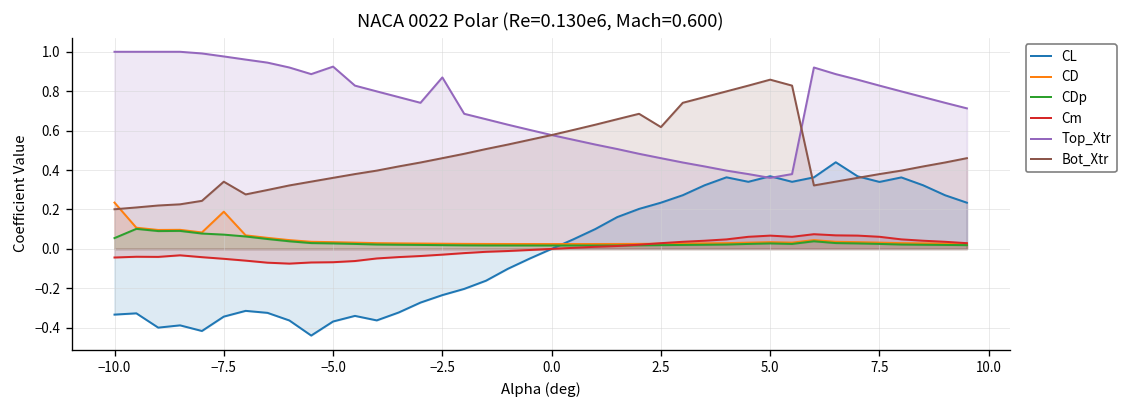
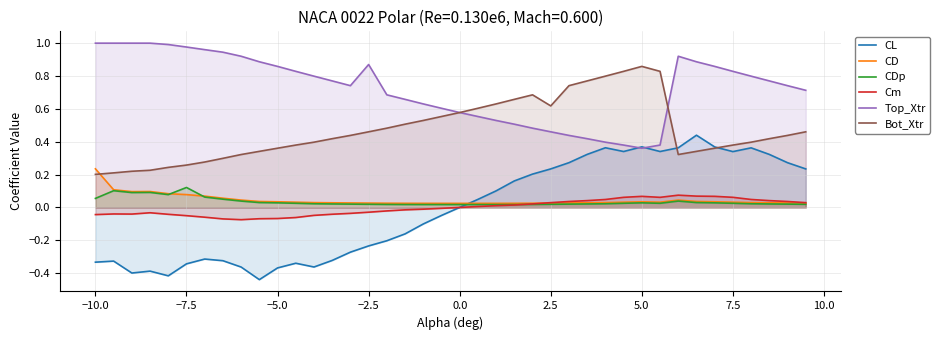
  {
    "CD": {
      "−10.0": 0.23,
-     "−7.5": 0.19
+     "−7.5": 0.08
    },
    "CDp": {
      "−10.0": 0.05,
-     "−7.5": 0.07
+     "−7.5": 0.12
    },
    "Top_Xtr": {
      "−10.0": 1.00,
      "−7.5": 0.98,
-     "−5.0": 0.92,
+     "−5.0": 0.86,
      "−2.5": 0.87,
      "2.5": 0.46,
      "7.5": 0.83
    },
    "Bot_Xtr": {
      "−10.0": 0.20,
-     "−7.5": 0.34,
+     "−7.5": 0.26,
      "−5.0": 0.36,
      "−2.5": 0.46,
      "2.5": 0.62,
      "5.0": 0.86,
      "7.5": 0.38
    }
  }
